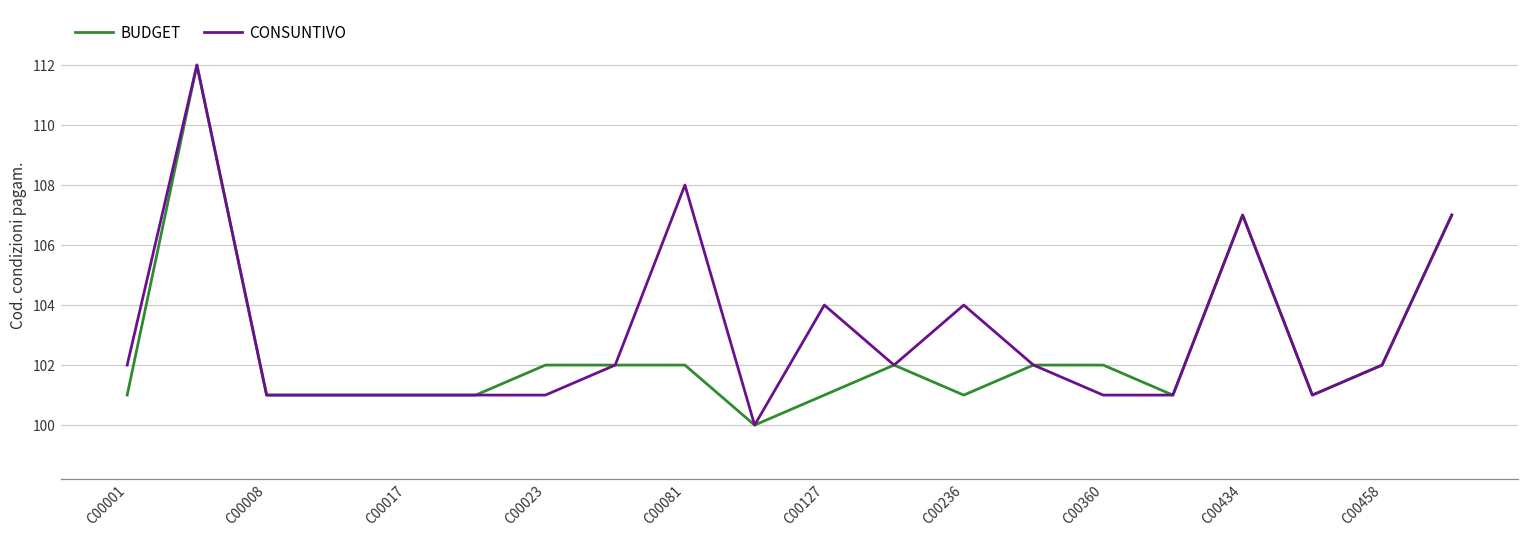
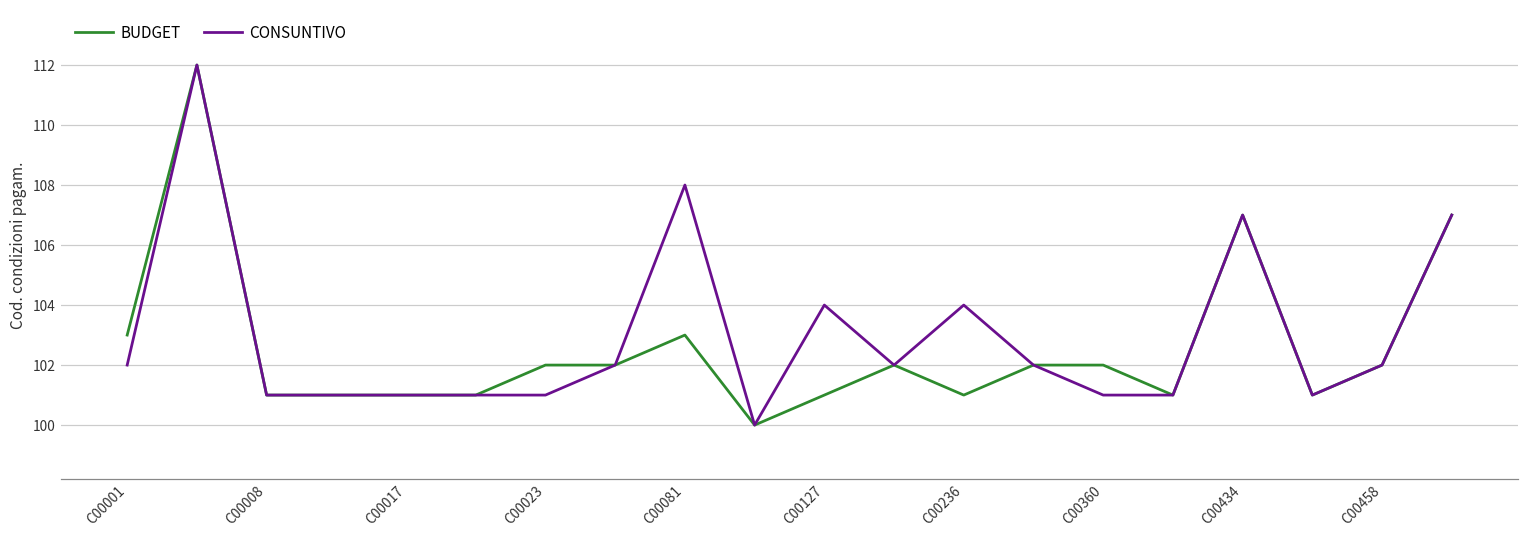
  {
    "BUDGET": {
-     "C00001": 101,
+     "C00001": 103,
      "C00023": 102,
-     "C00081": 102,
+     "C00081": 103,
      "C00127": 101,
      "C00236": 101,
      "C00360": 102
    },
    "CONSUNTIVO": {
      "C00001": 102,
      "C00023": 101,
      "C00081": 108,
      "C00127": 104,
      "C00236": 104,
      "C00360": 101
    }
  }
